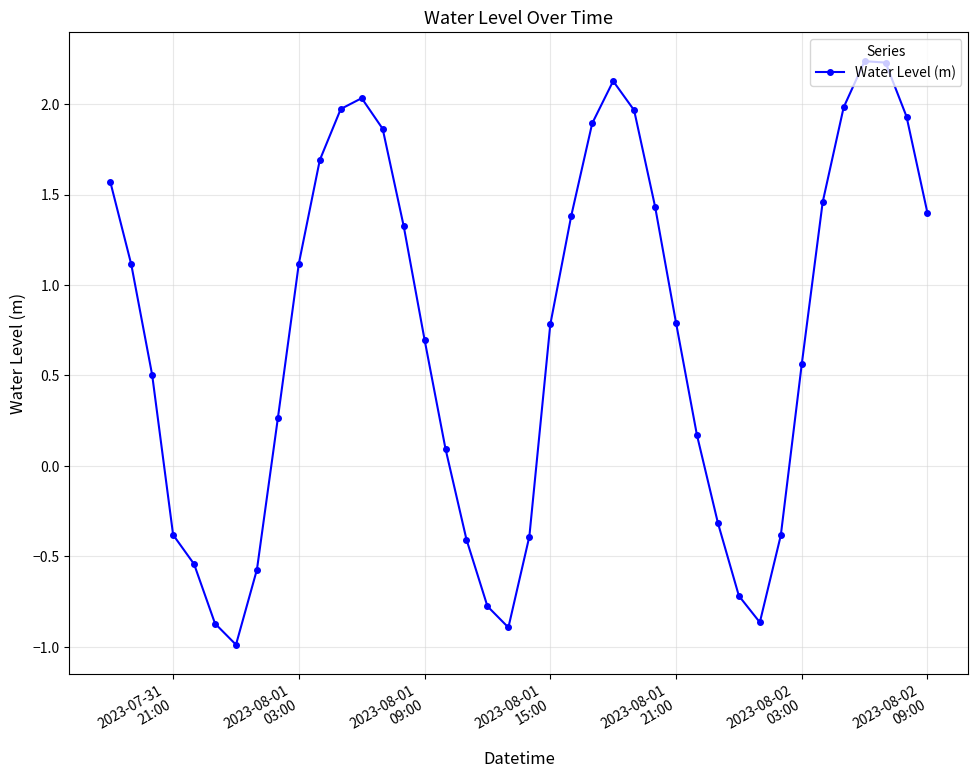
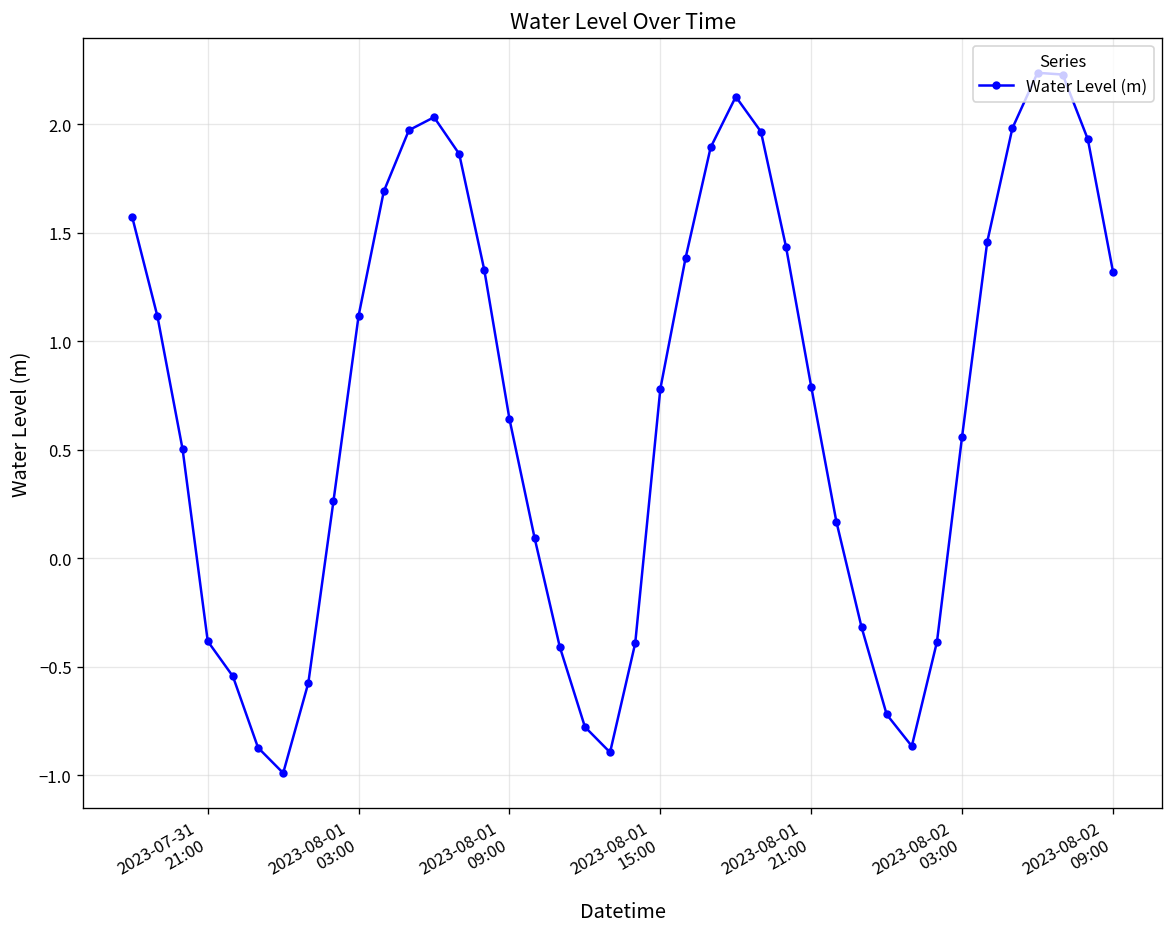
  {
    "2023-07-31 21:00": -0.38,
    "2023-08-01 03:00": 1.12,
-   "2023-08-01 09:00": 0.70,
+   "2023-08-01 09:00": 0.64,
    "2023-08-01 15:00": 0.78,
    "2023-08-01 21:00": 0.79,
    "2023-08-02 03:00": 0.56,
-   "2023-08-02 09:00": 1.40
+   "2023-08-02 09:00": 1.32
  }
